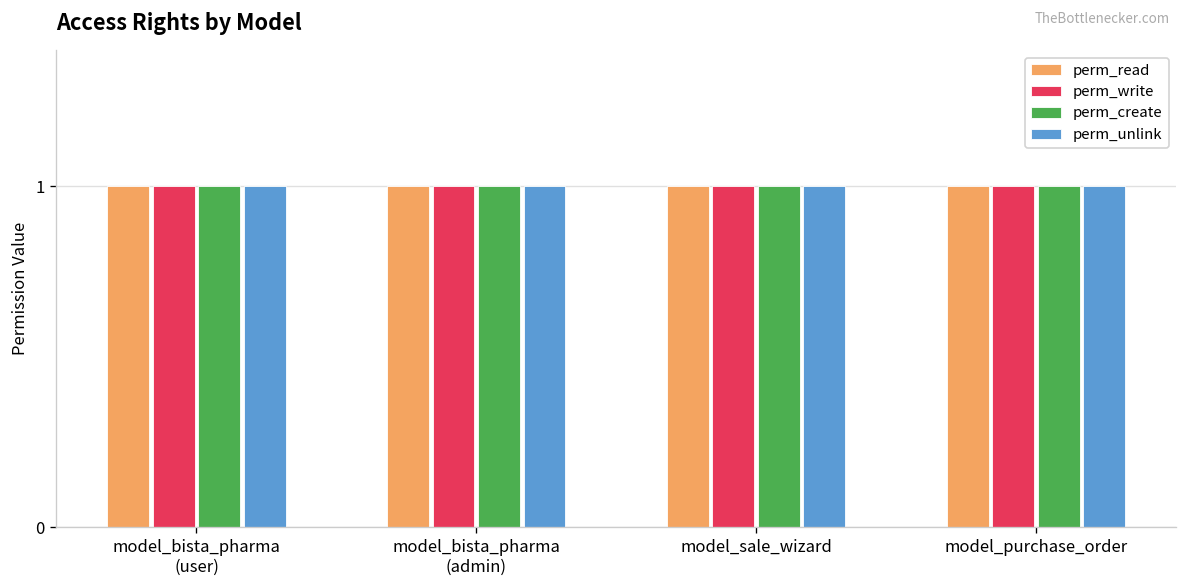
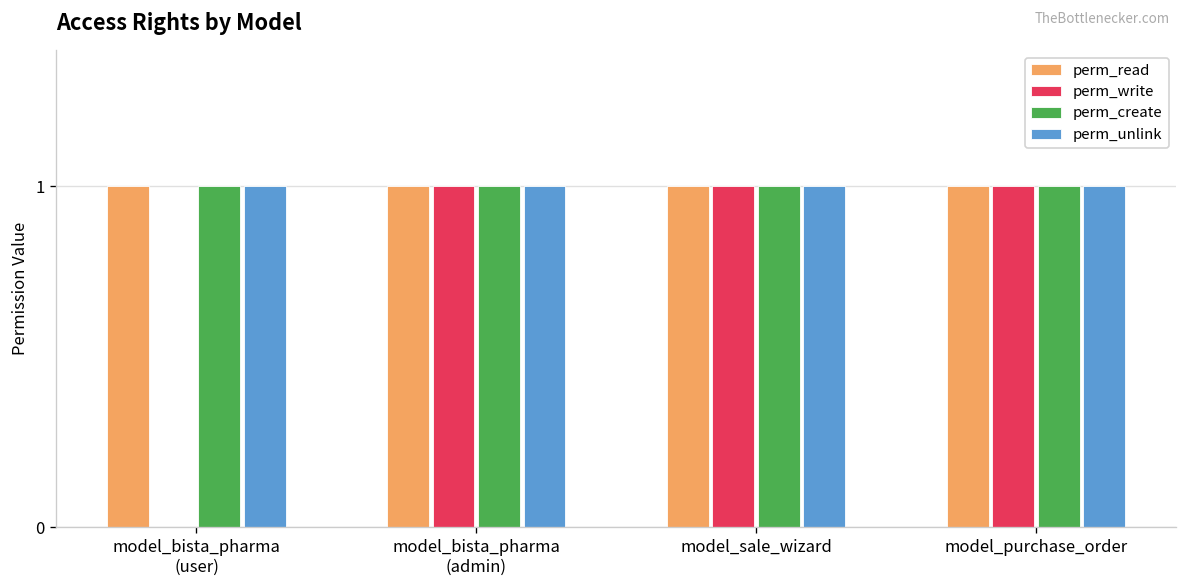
  {
    "perm_read": {
      "model_bista_pharma (user)": 1,
      "model_bista_pharma (admin)": 1,
      "model_sale_wizard": 1,
      "model_purchase_order": 1
    },
    "perm_write": {
-     "model_bista_pharma (user)": 1,
+     "model_bista_pharma (user)": 0,
      "model_bista_pharma (admin)": 1,
      "model_sale_wizard": 1,
      "model_purchase_order": 1
    },
    "perm_create": {
      "model_bista_pharma (user)": 1,
      "model_bista_pharma (admin)": 1,
      "model_sale_wizard": 1,
      "model_purchase_order": 1
    },
    "perm_unlink": {
      "model_bista_pharma (user)": 1,
      "model_bista_pharma (admin)": 1,
      "model_sale_wizard": 1,
      "model_purchase_order": 1
    }
  }
